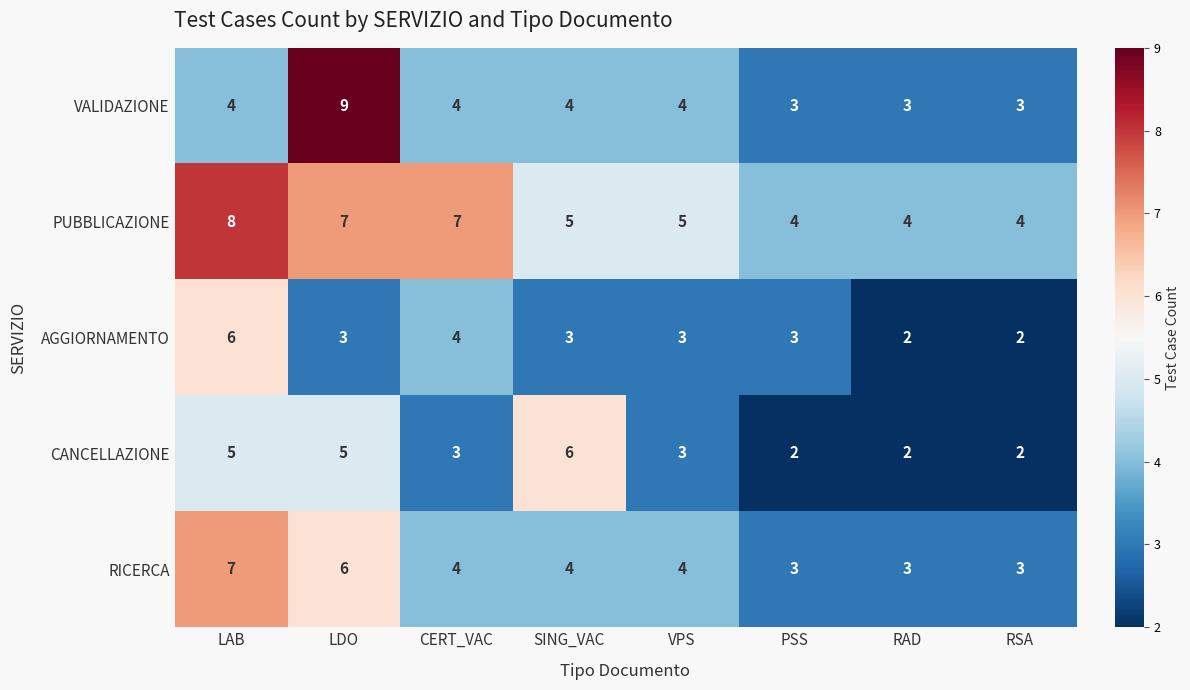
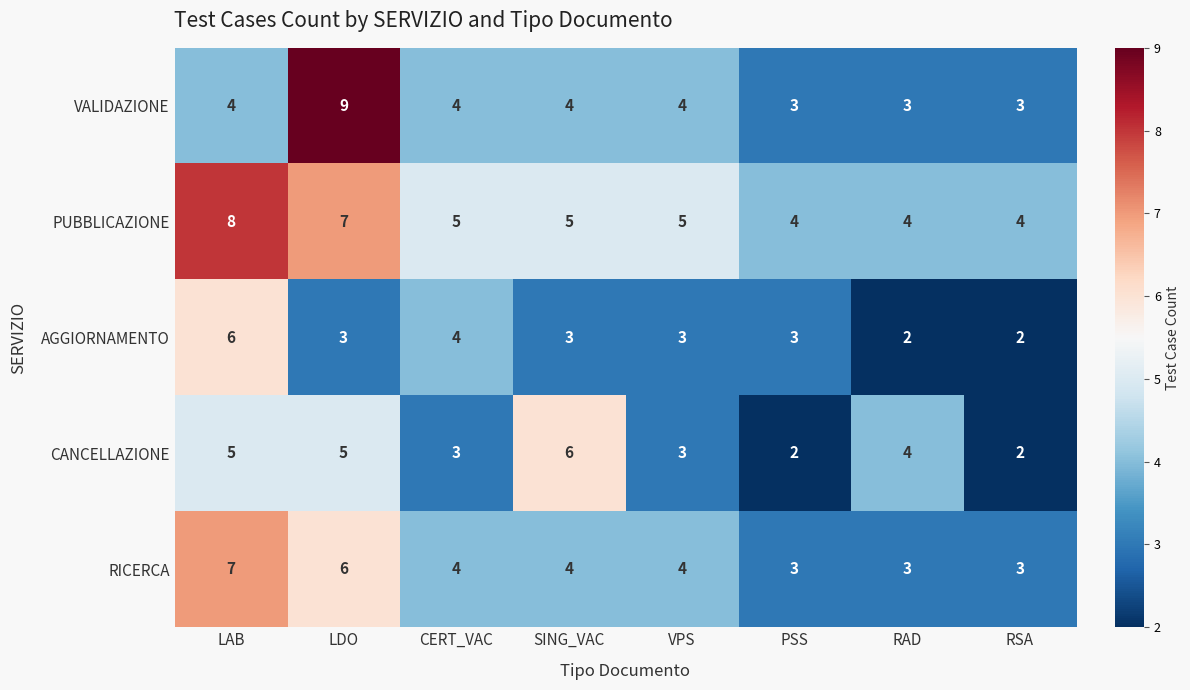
  {
    "VALIDAZIONE": {
      "LAB": 4,
      "LDO": 9,
      "CERT_VAC": 4,
      "SING_VAC": 4,
      "VPS": 4,
      "PSS": 3,
      "RAD": 3,
      "RSA": 3
    },
    "PUBBLICAZIONE": {
      "LAB": 8,
      "LDO": 7,
-     "CERT_VAC": 7,
+     "CERT_VAC": 5,
      "SING_VAC": 5,
      "VPS": 5,
      "PSS": 4,
      "RAD": 4,
      "RSA": 4
    },
    "AGGIORNAMENTO": {
      "LAB": 6,
      "LDO": 3,
      "CERT_VAC": 4,
      "SING_VAC": 3,
      "VPS": 3,
      "PSS": 3,
      "RAD": 2,
      "RSA": 2
    },
    "CANCELLAZIONE": {
      "LAB": 5,
      "LDO": 5,
      "CERT_VAC": 3,
      "SING_VAC": 6,
      "VPS": 3,
      "PSS": 2,
-     "RAD": 2,
+     "RAD": 4,
      "RSA": 2
    },
    "RICERCA": {
      "LAB": 7,
      "LDO": 6,
      "CERT_VAC": 4,
      "SING_VAC": 4,
      "VPS": 4,
      "PSS": 3,
      "RAD": 3,
      "RSA": 3
    }
  }
